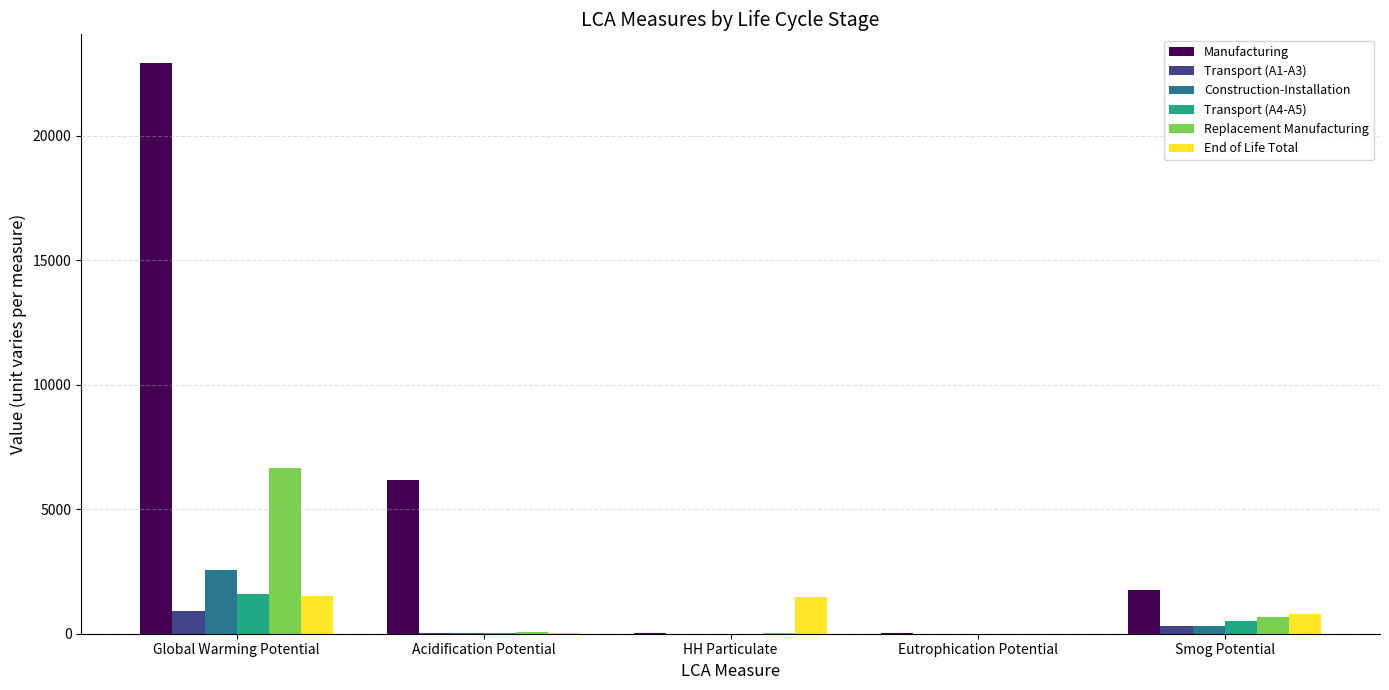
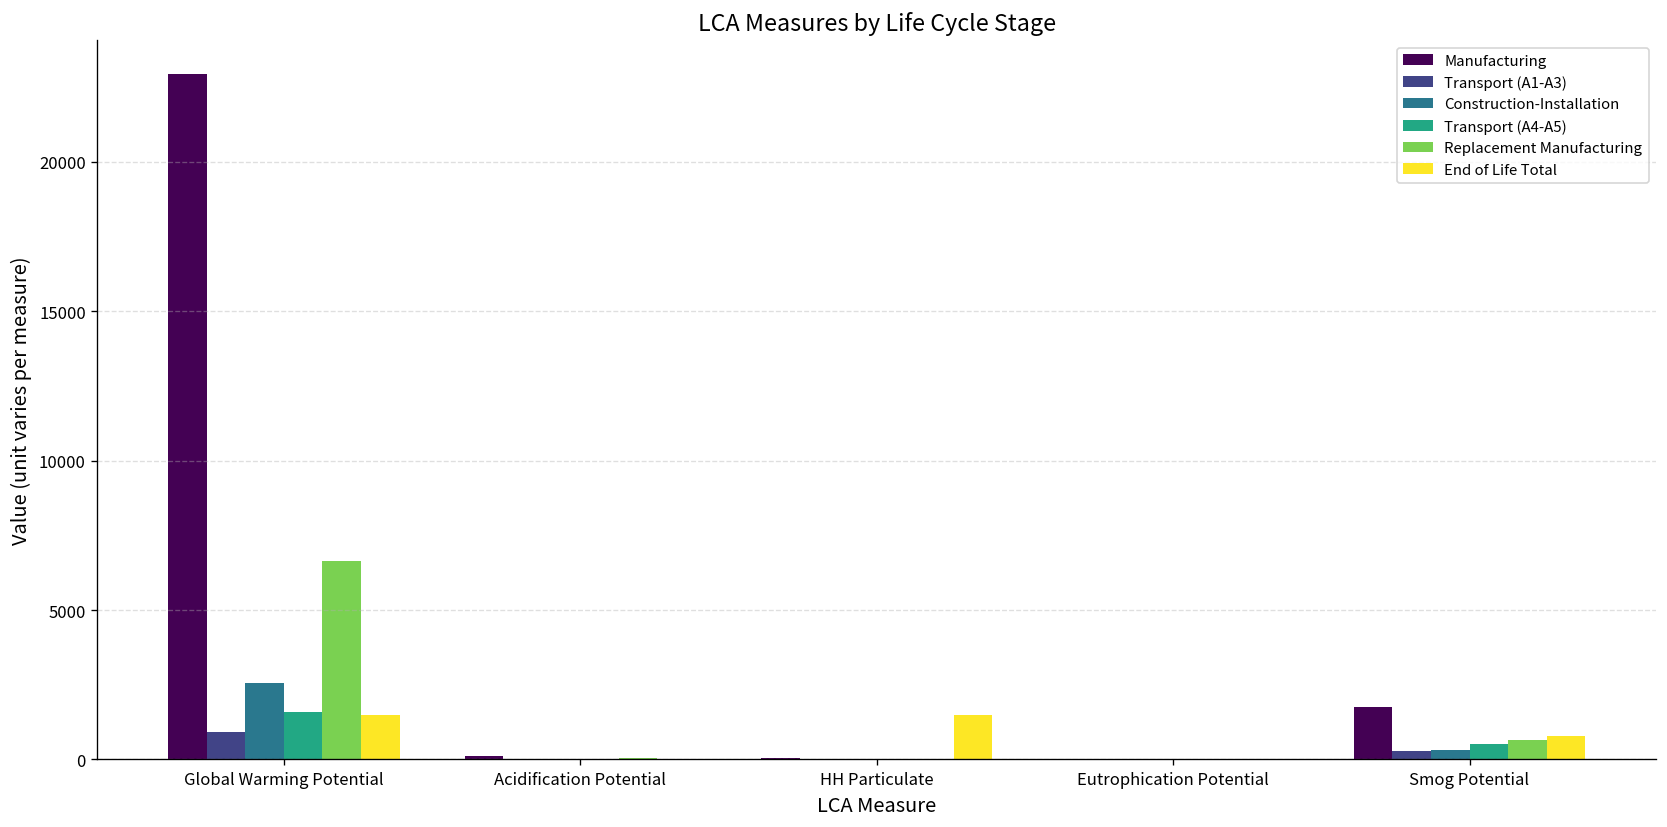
  {
    "Manufacturing": {
      "Global Warming Potential": 22900,
-     "Acidification Potential": 6200,
+     "Acidification Potential": 100,
      "Smog Potential": 1800
    },
    "Replacement Manufacturing": {
      "Global Warming Potential": 6600,
      "Smog Potential": 700
    },
    "End of Life Total": {
      "Global Warming Potential": 1500,
      "HH Particulate": 1500,
      "Smog Potential": 800
    }
  }
